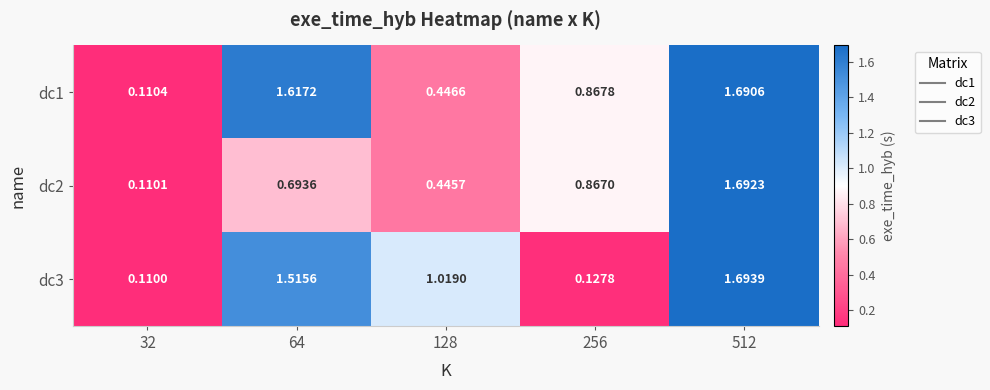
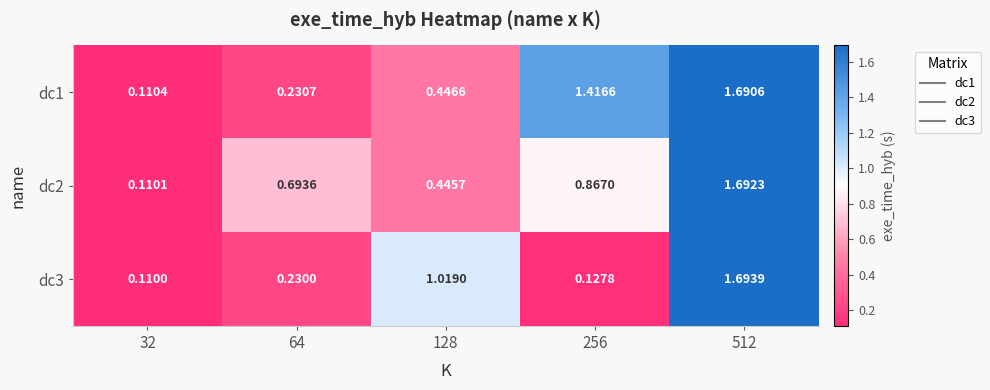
  {
    "dc1": {
      "32": 0.1104,
-     "64": 1.6172,
+     "64": 0.2307,
      "128": 0.4466,
-     "256": 0.8678,
+     "256": 1.4166,
      "512": 1.6906
    },
    "dc2": {
      "32": 0.1101,
      "64": 0.6936,
      "128": 0.4457,
      "256": 0.8670,
      "512": 1.6923
    },
    "dc3": {
      "32": 0.1100,
-     "64": 1.5156,
+     "64": 0.2300,
      "128": 1.0190,
      "256": 0.1278,
      "512": 1.6939
    }
  }
